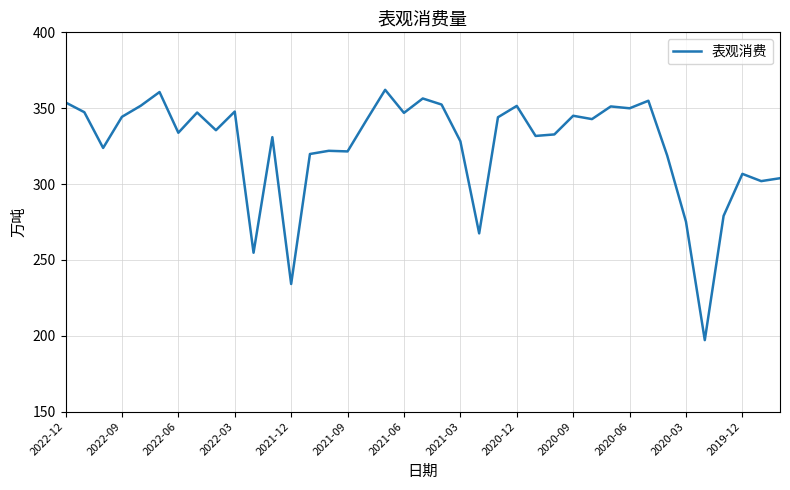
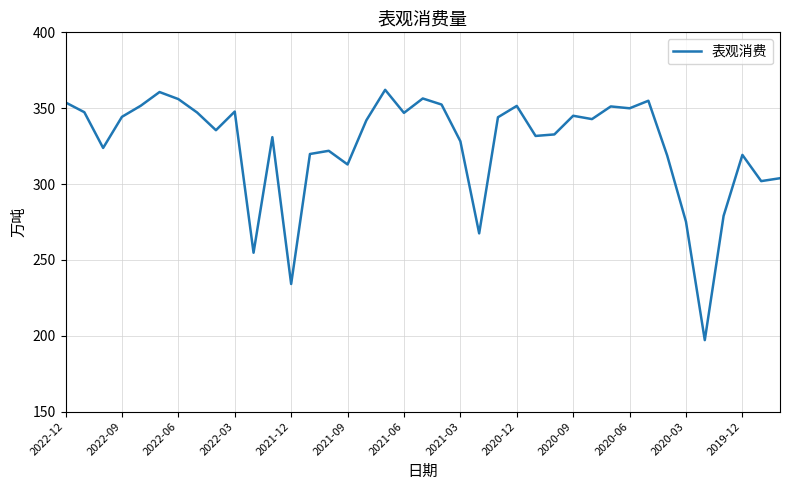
  {
    "2022-12": 354,
    "2022-09": 344,
-   "2022-06": 334,
+   "2022-06": 356,
    "2022-03": 348,
    "2021-12": 234,
-   "2021-09": 322,
+   "2021-09": 313,
    "2021-06": 347,
    "2021-03": 328,
    "2020-12": 352,
    "2020-09": 345,
    "2020-06": 350,
    "2020-03": 275,
-   "2019-12": 307
+   "2019-12": 319
  }
